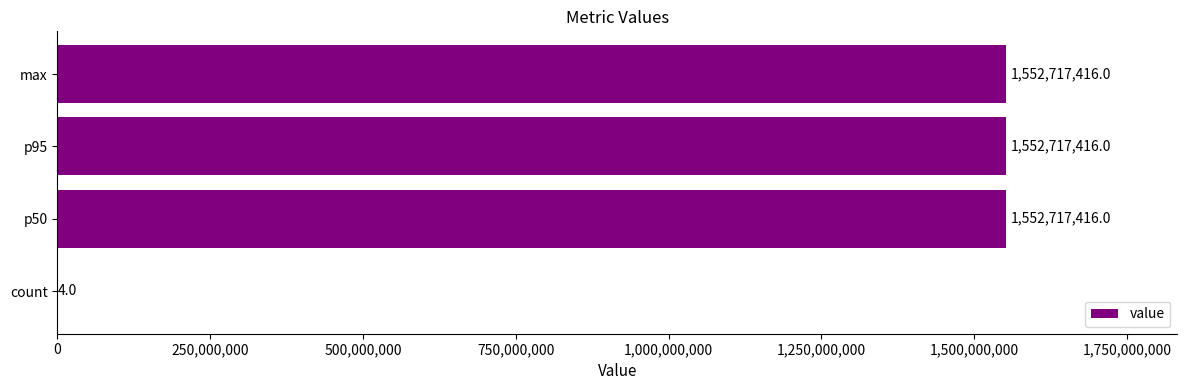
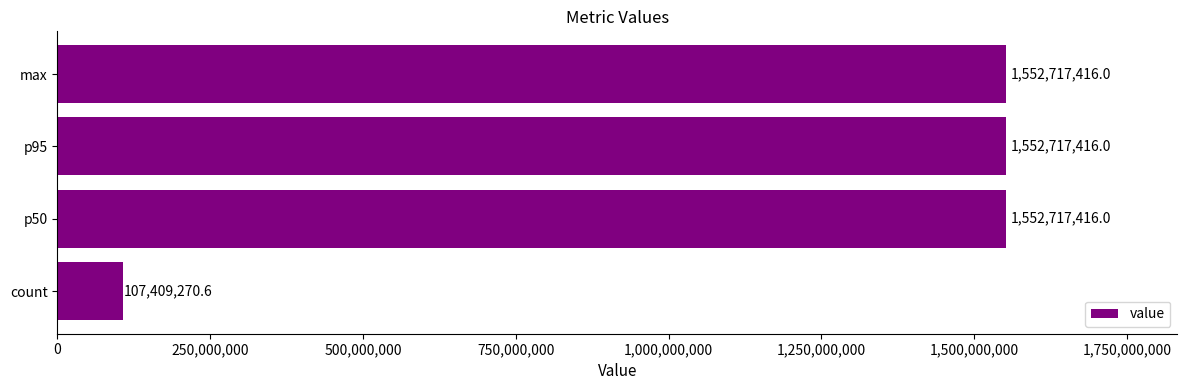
  {
    "max": "1,552,717,416.0",
    "p95": "1,552,717,416.0",
    "p50": "1,552,717,416.0",
-   "count": "4.0"
+   "count": "107,409,270.6"
  }
